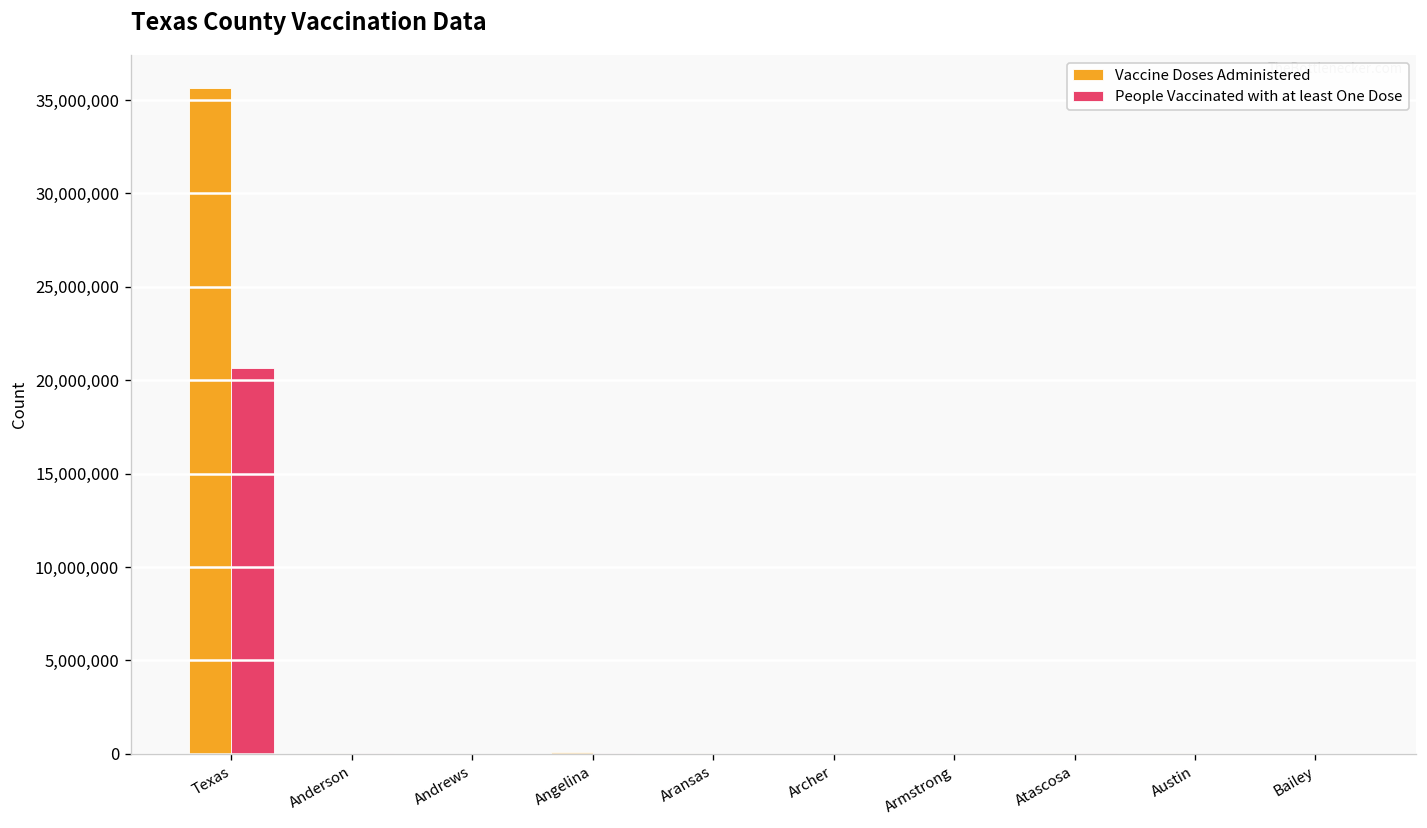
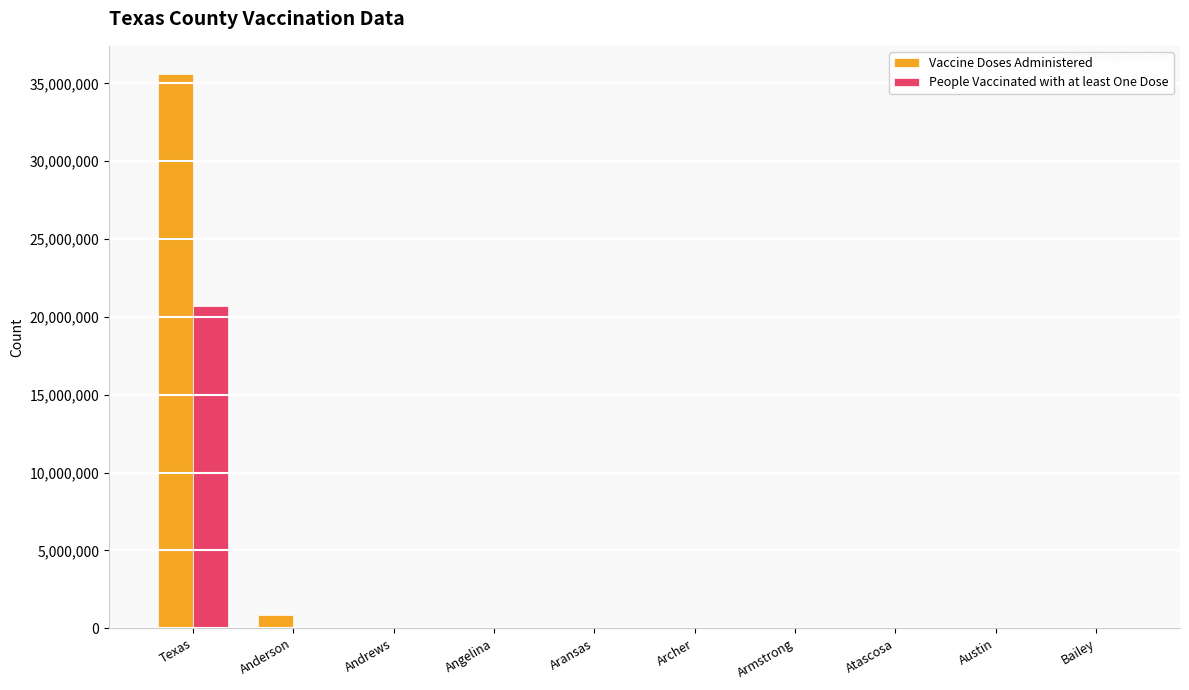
  {
    "Vaccine Doses Administered": {
      "Texas": "35,600,000",
-     "Anderson": "0"
+     "Anderson": "900,000"
    },
    "People Vaccinated with at least One Dose": {
      "Texas": "20,700,000"
    }
  }
